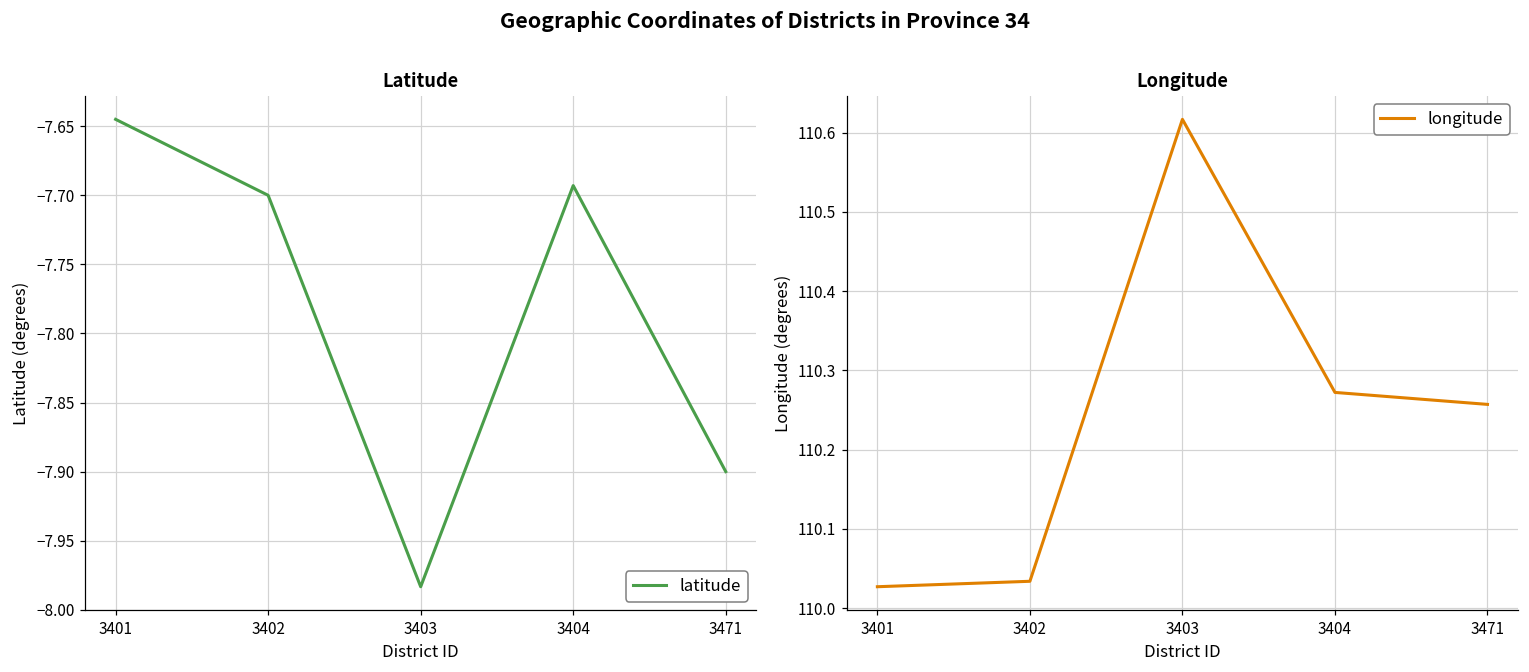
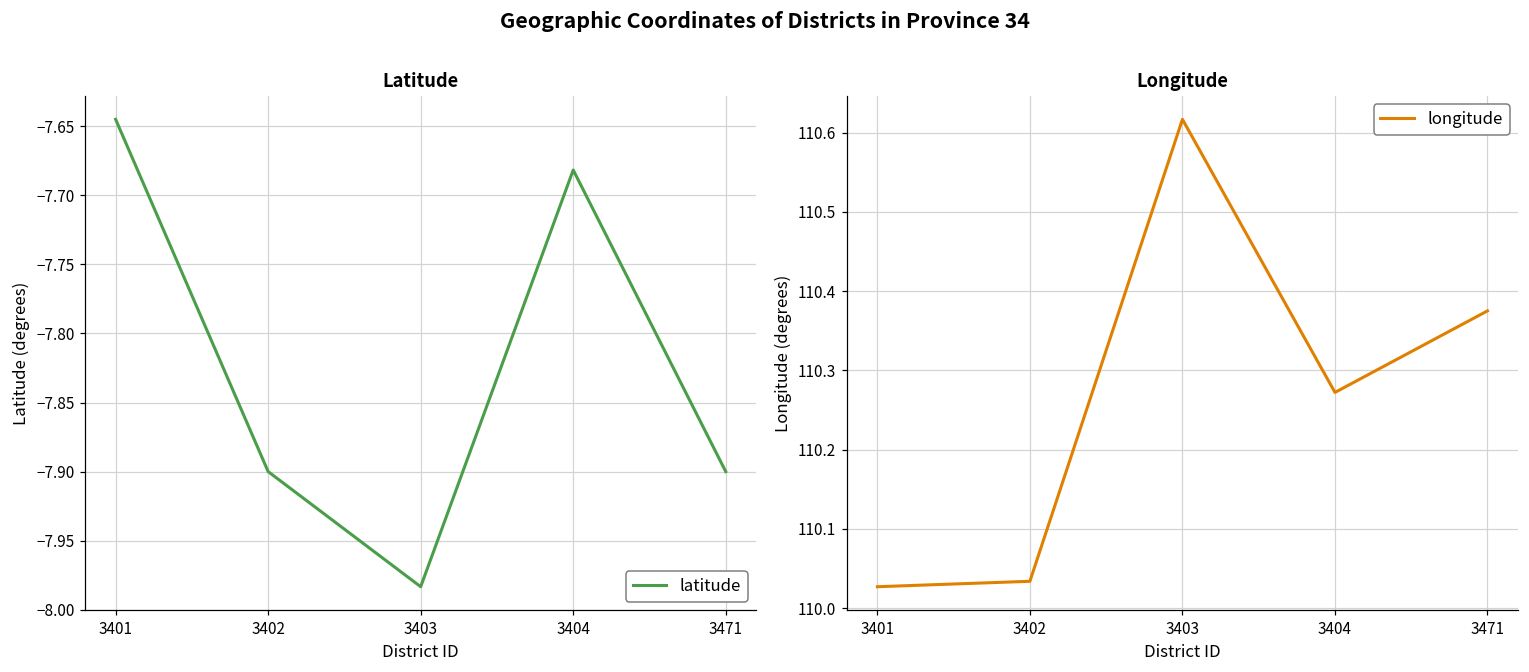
  {
    "Latitude": {
      "3401": -7.645,
-     "3402": -7.7,
+     "3402": -7.9,
      "3403": -7.983,
-     "3404": -7.693,
+     "3404": -7.682,
      "3471": -7.900
    },
    "Longitude": {
      "3401": 110.03,
      "3402": 110.03,
      "3403": 110.62,
      "3404": 110.27,
-     "3471": 110.26
+     "3471": 110.38
    }
  }
